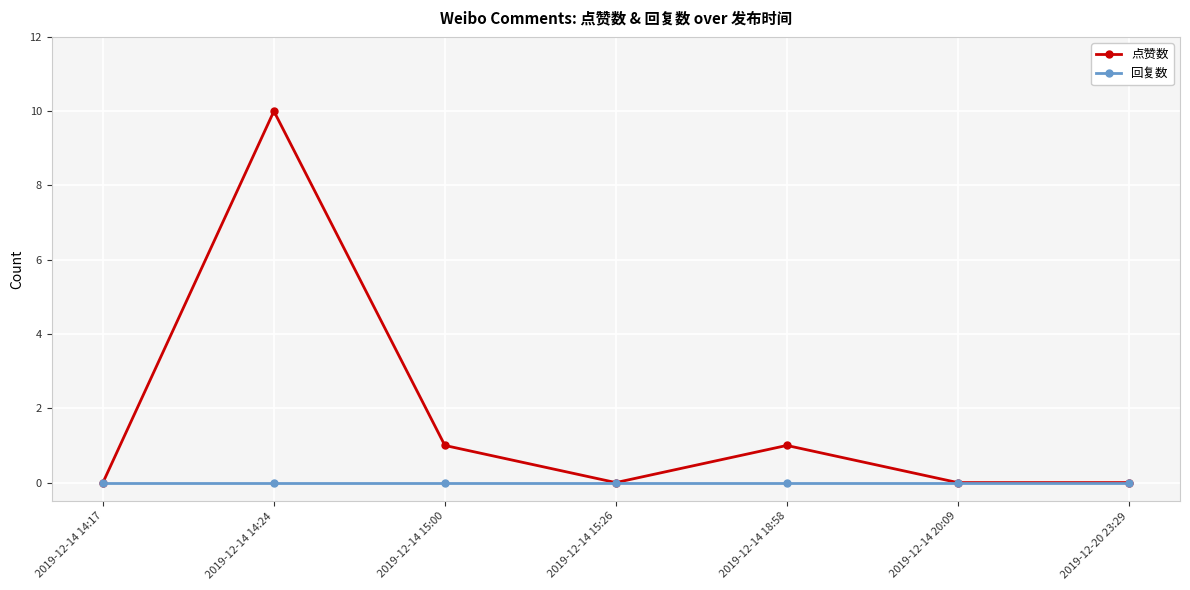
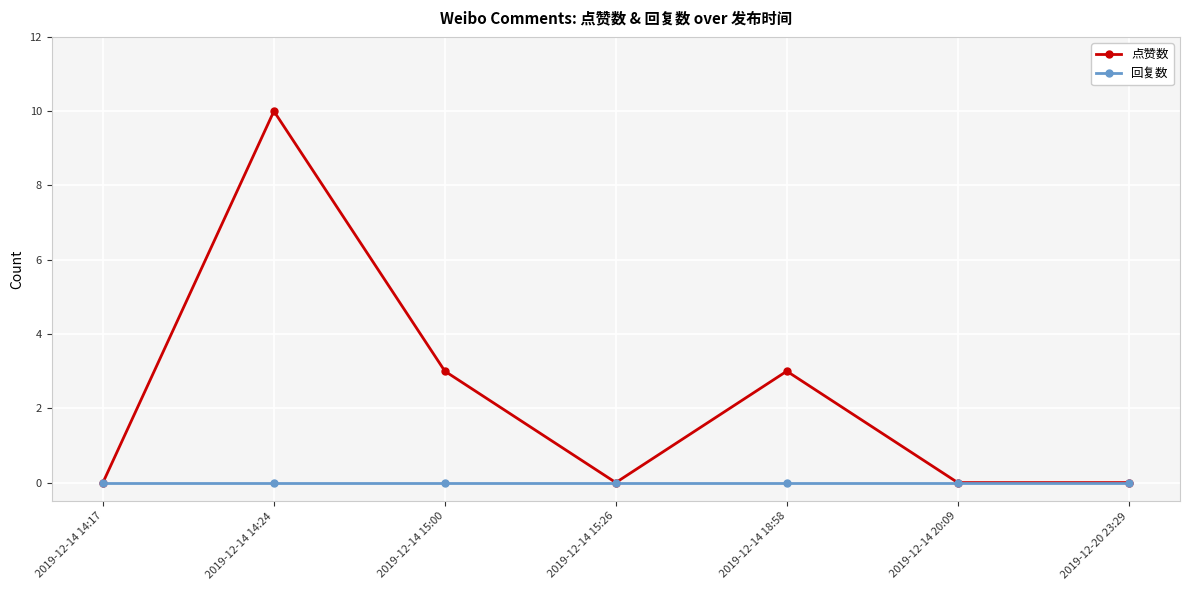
  {
    "点赞数": {
      "2019-12-14 14:24": 10,
-     "2019-12-14 15:00": 1,
-     "2019-12-14 18:58": 1
+     "2019-12-14 15:00": 3,
+     "2019-12-14 18:58": 3
    },
    "回复数": {
      "2019-12-14 14:24": 0,
      "2019-12-14 15:00": 0,
      "2019-12-14 18:58": 0
    }
  }
